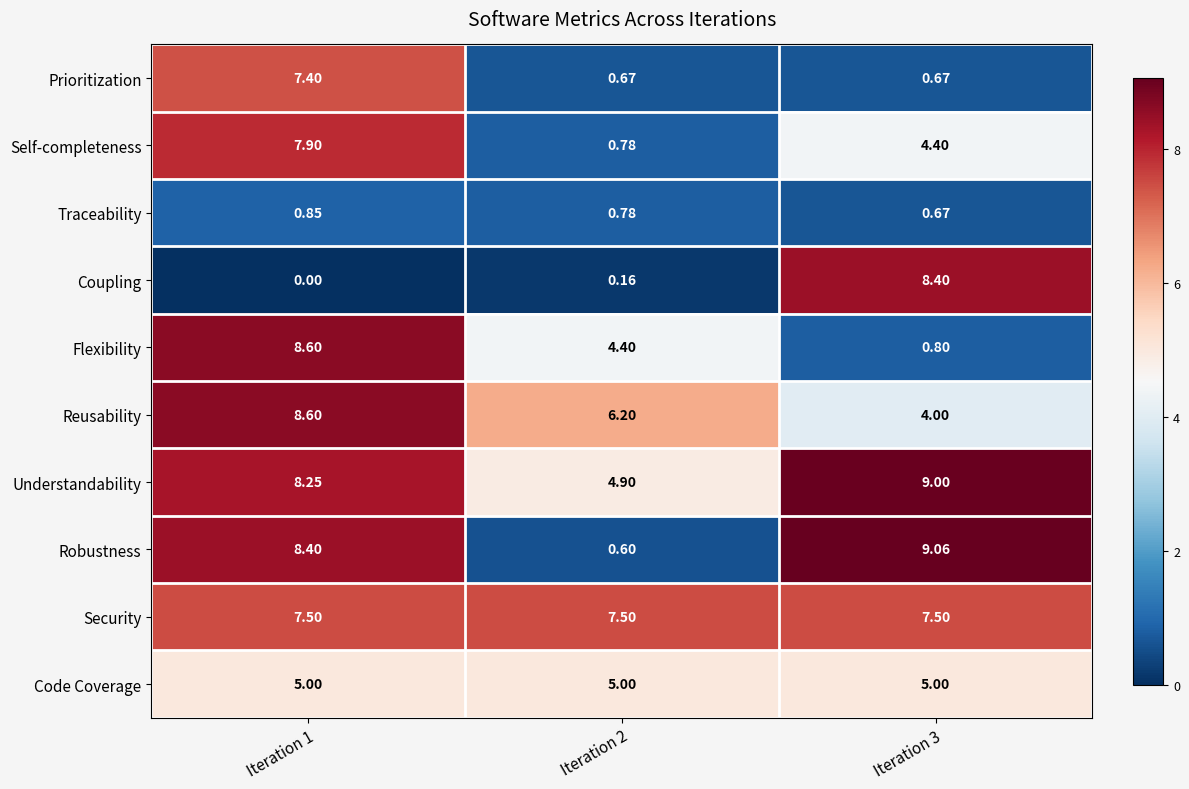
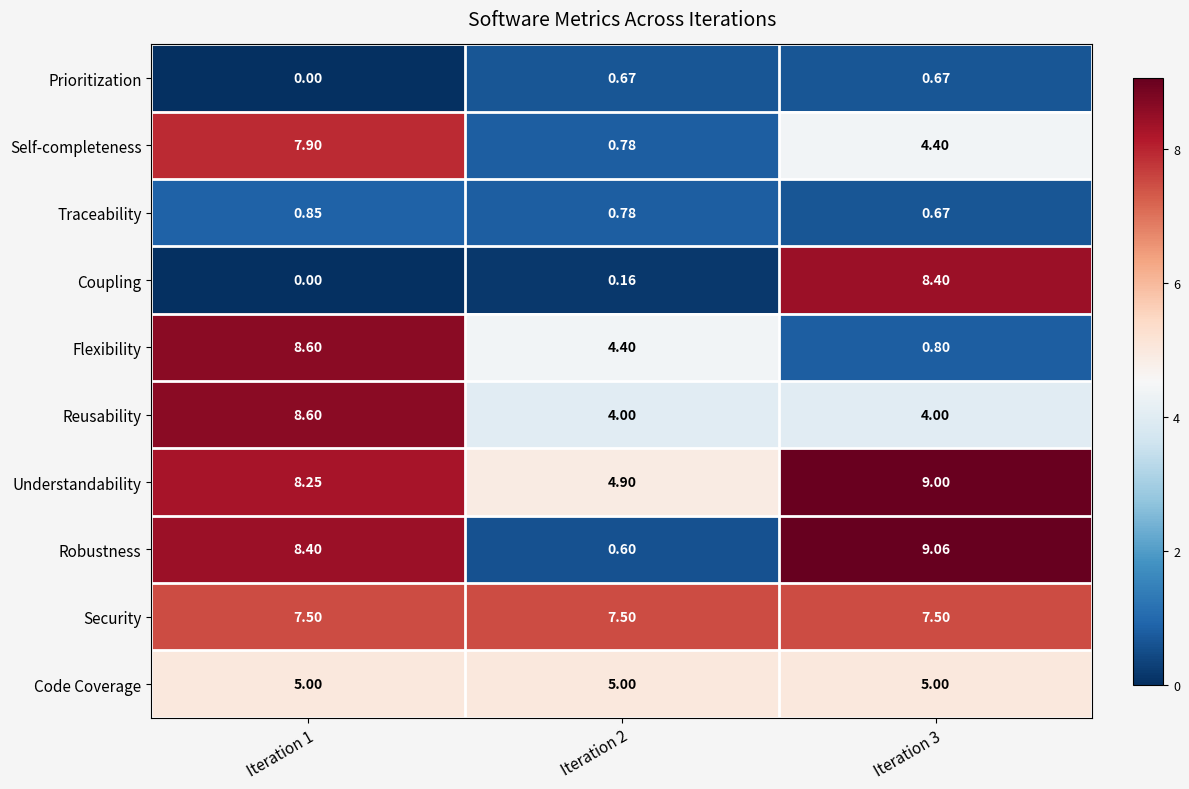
  {
    "Prioritization": {
-     "Iteration 1": 7.40,
+     "Iteration 1": 0.00,
      "Iteration 2": 0.67,
      "Iteration 3": 0.67
    },
    "Self-completeness": {
      "Iteration 1": 7.90,
      "Iteration 2": 0.78,
      "Iteration 3": 4.40
    },
    "Traceability": {
      "Iteration 1": 0.85,
      "Iteration 2": 0.78,
      "Iteration 3": 0.67
    },
    "Coupling": {
      "Iteration 1": 0.00,
      "Iteration 2": 0.16,
      "Iteration 3": 8.40
    },
    "Flexibility": {
      "Iteration 1": 8.60,
      "Iteration 2": 4.40,
      "Iteration 3": 0.80
    },
    "Reusability": {
      "Iteration 1": 8.60,
-     "Iteration 2": 6.20,
+     "Iteration 2": 4.00,
      "Iteration 3": 4.00
    },
    "Understandability": {
      "Iteration 1": 8.25,
      "Iteration 2": 4.90,
      "Iteration 3": 9.00
    },
    "Robustness": {
      "Iteration 1": 8.40,
      "Iteration 2": 0.60,
      "Iteration 3": 9.06
    },
    "Security": {
      "Iteration 1": 7.50,
      "Iteration 2": 7.50,
      "Iteration 3": 7.50
    },
    "Code Coverage": {
      "Iteration 1": 5.00,
      "Iteration 2": 5.00,
      "Iteration 3": 5.00
    }
  }
